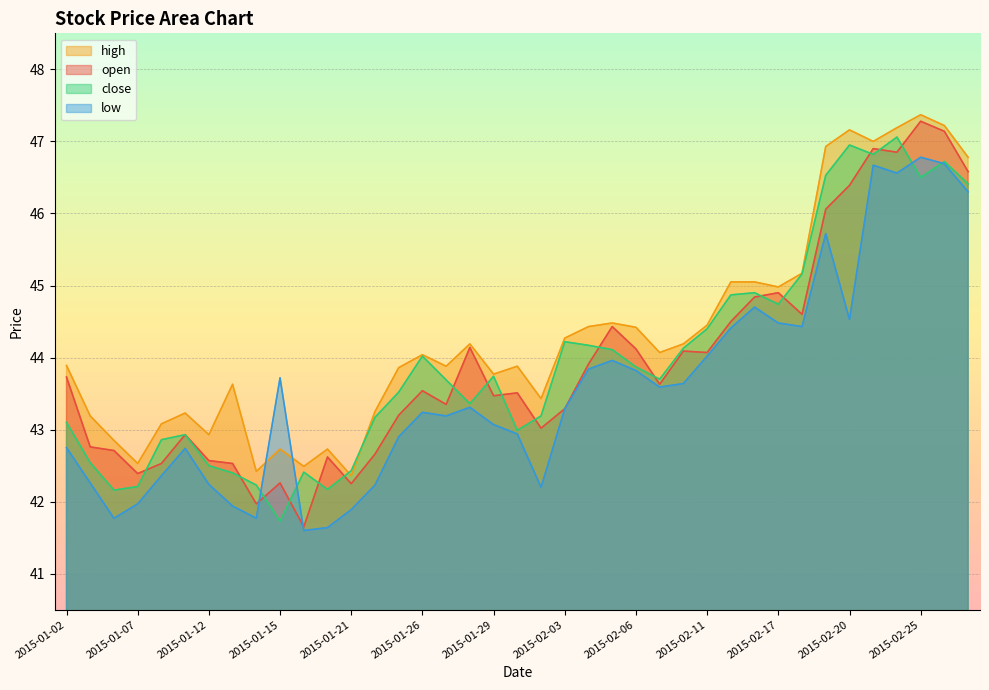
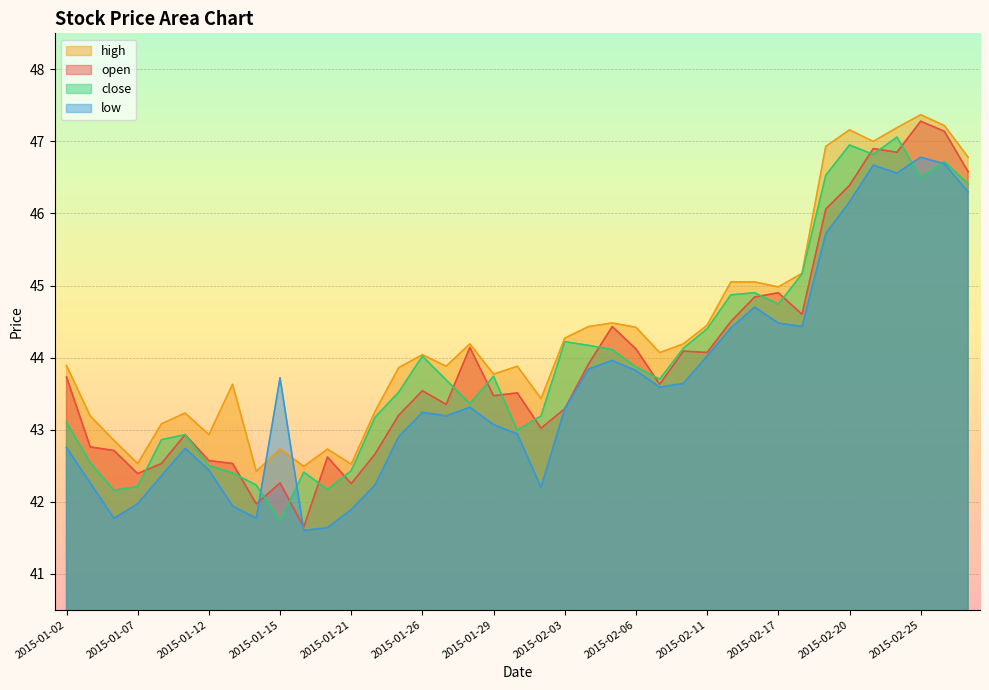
  {
    "high": {
      "2015-01-02": 43.9,
      "2015-01-07": 42.5,
      "2015-01-12": 42.9,
      "2015-01-15": 42.7,
-     "2015-01-21": 42.4,
+     "2015-01-21": 42.5,
      "2015-02-03": 44.3,
      "2015-02-06": 44.4,
      "2015-02-11": 44.5,
      "2015-02-17": 45.0,
      "2015-02-20": 47.2,
      "2015-02-25": 47.4
    },
    "open": {
      "2015-01-02": 43.7,
      "2015-01-07": 42.4,
      "2015-01-12": 42.6,
      "2015-01-15": 42.3,
      "2015-01-21": 42.3,
      "2015-01-26": 43.5,
      "2015-01-29": 43.5,
      "2015-02-06": 44.1,
      "2015-02-11": 44.1,
      "2015-02-17": 44.9,
      "2015-02-20": 46.4,
      "2015-02-25": 47.3
    },
    "close": {
      "2015-01-02": 43.1,
      "2015-01-07": 42.2,
      "2015-01-12": 42.5,
      "2015-01-15": 41.7,
      "2015-01-21": 42.4,
      "2015-02-03": 44.2,
      "2015-02-06": 43.9,
      "2015-02-11": 44.4,
      "2015-02-17": 44.7,
      "2015-02-20": 47.0,
      "2015-02-25": 46.5
    },
    "low": {
      "2015-01-02": 42.8,
      "2015-01-07": 42.0,
-     "2015-01-12": 42.2,
+     "2015-01-12": 42.4,
      "2015-01-15": 43.7,
      "2015-01-21": 41.9,
      "2015-01-26": 43.2,
      "2015-01-29": 43.1,
      "2015-02-06": 43.8,
      "2015-02-11": 44.0,
      "2015-02-17": 44.5,
-     "2015-02-20": 44.5,
+     "2015-02-20": 46.2,
      "2015-02-25": 46.8
    }
  }
